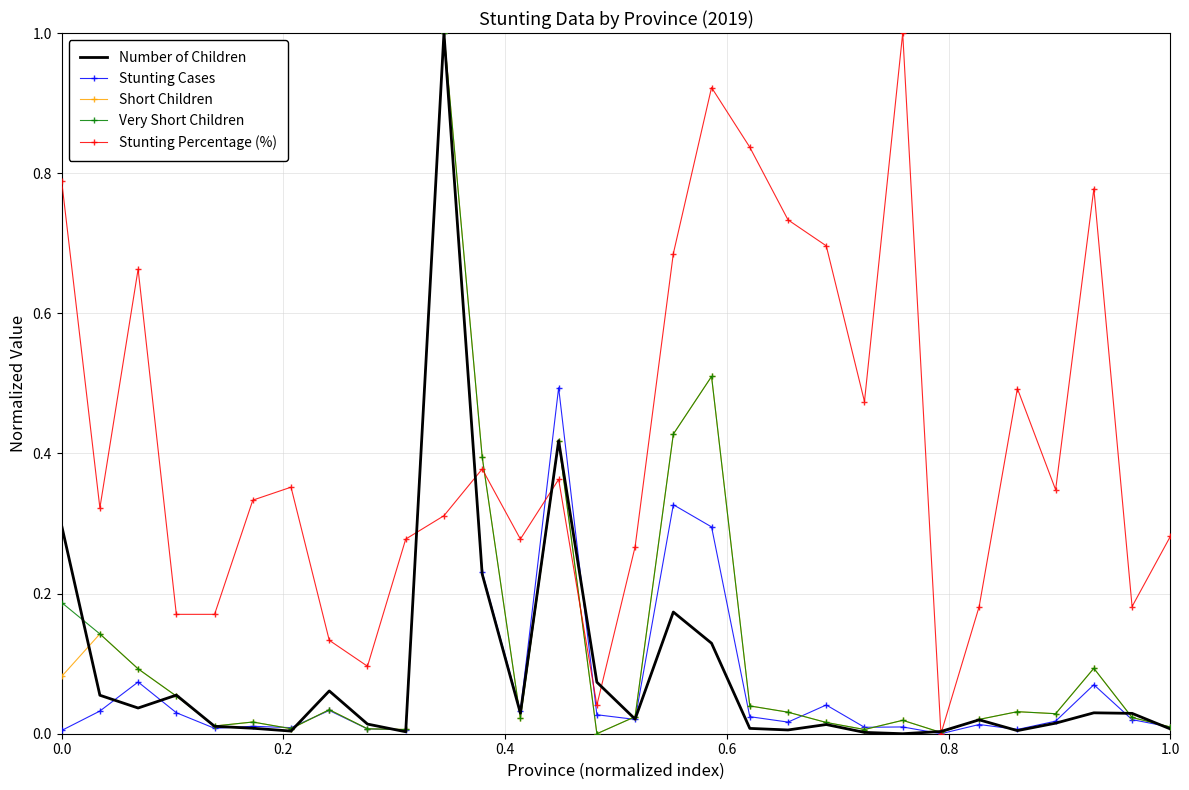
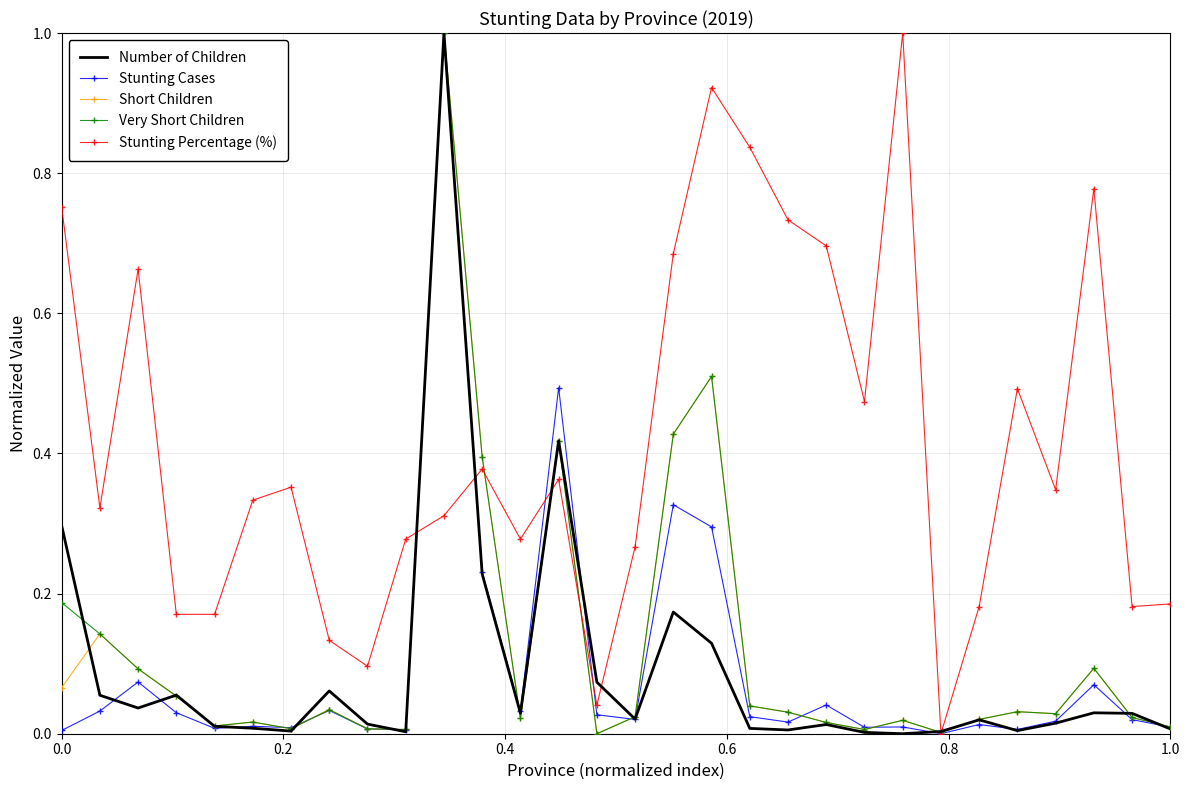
  {
    "Number of Children": {
      "0.0": 0.30
    },
    "Stunting Cases": {
      "0.0": 0.00
    },
    "Short Children": {
-     "0.0": 0.08
+     "0.0": 0.07
    },
    "Very Short Children": {
      "0.0": 0.19
    },
    "Stunting Percentage (%)": {
-     "0.0": 0.79,
-     "1.0": 0.28
+     "0.0": 0.75,
+     "1.0": 0.19
    }
  }
